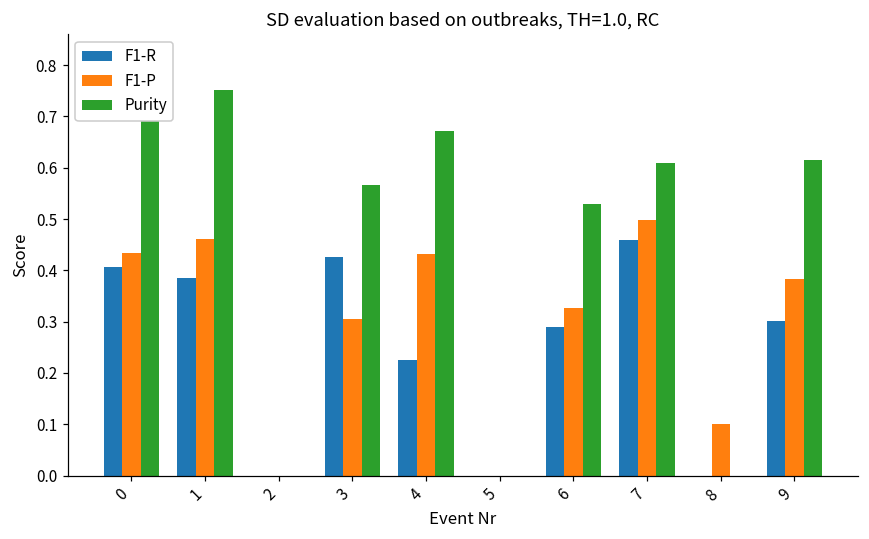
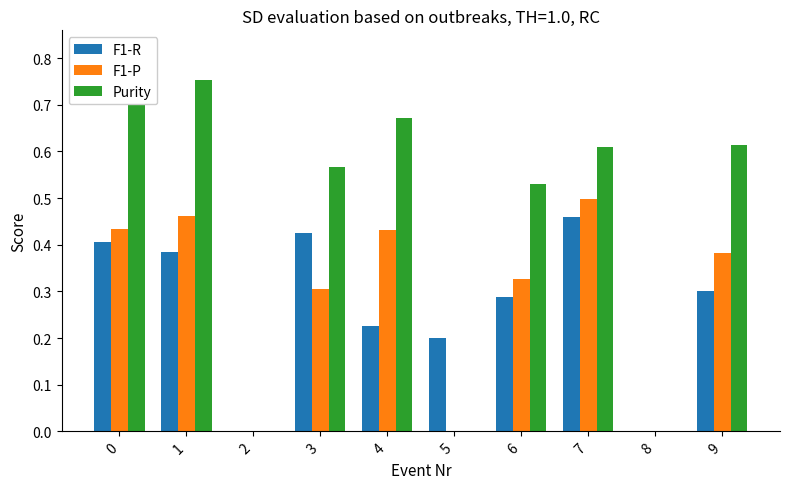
  {
    "F1-R": {
      "0": 0.41,
      "1": 0.39,
      "2": 0.0,
      "3": 0.43,
      "4": 0.23,
-     "5": 0.0,
+     "5": 0.2,
      "6": 0.29,
      "7": 0.46,
      "8": 0.0,
      "9": 0.3
    },
    "F1-P": {
      "0": 0.43,
      "1": 0.46,
      "2": 0.0,
      "3": 0.31,
      "4": 0.43,
      "5": 0.0,
      "6": 0.33,
      "7": 0.5,
-     "8": 0.1,
+     "8": 0.0,
      "9": 0.38
    },
    "Purity": {
      "1": 0.75,
      "2": 0.0,
      "3": 0.57,
      "4": 0.67,
      "5": 0.0,
      "6": 0.53,
      "7": 0.61,
      "8": 0.0,
      "9": 0.61
    }
  }
